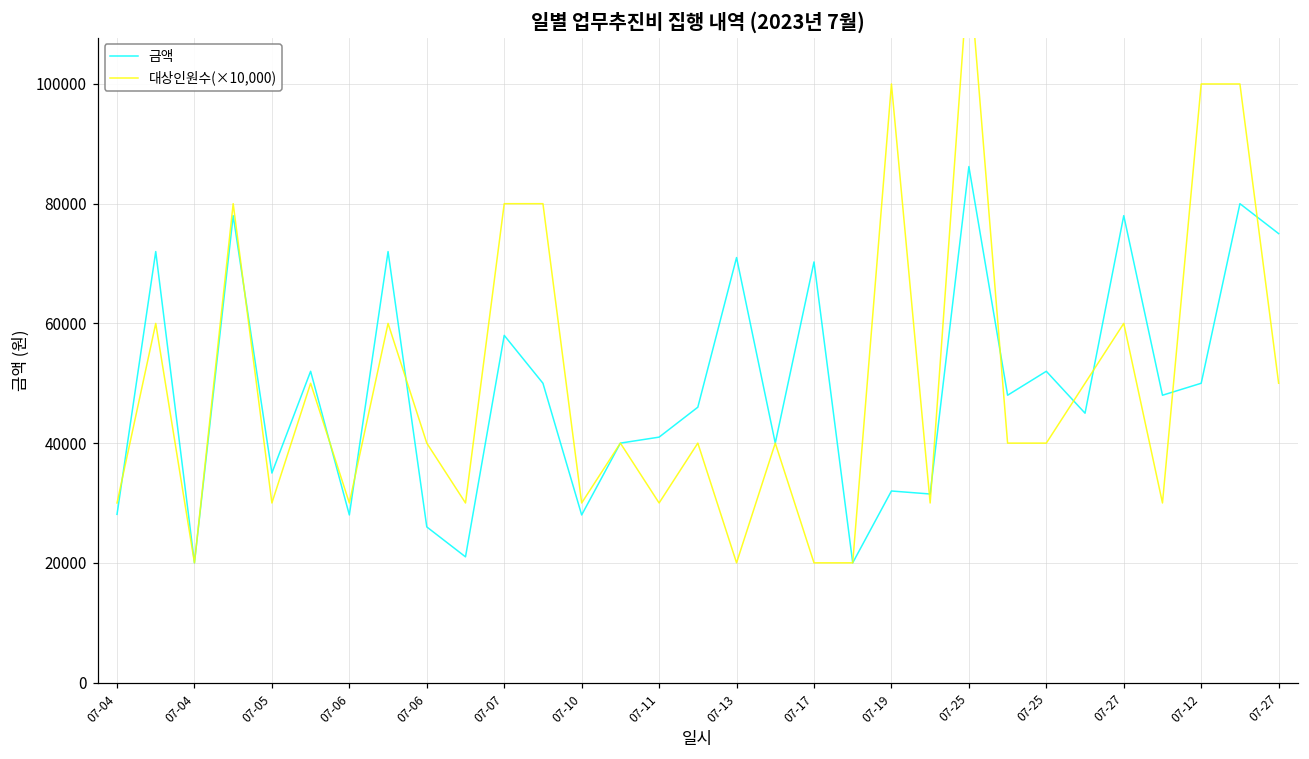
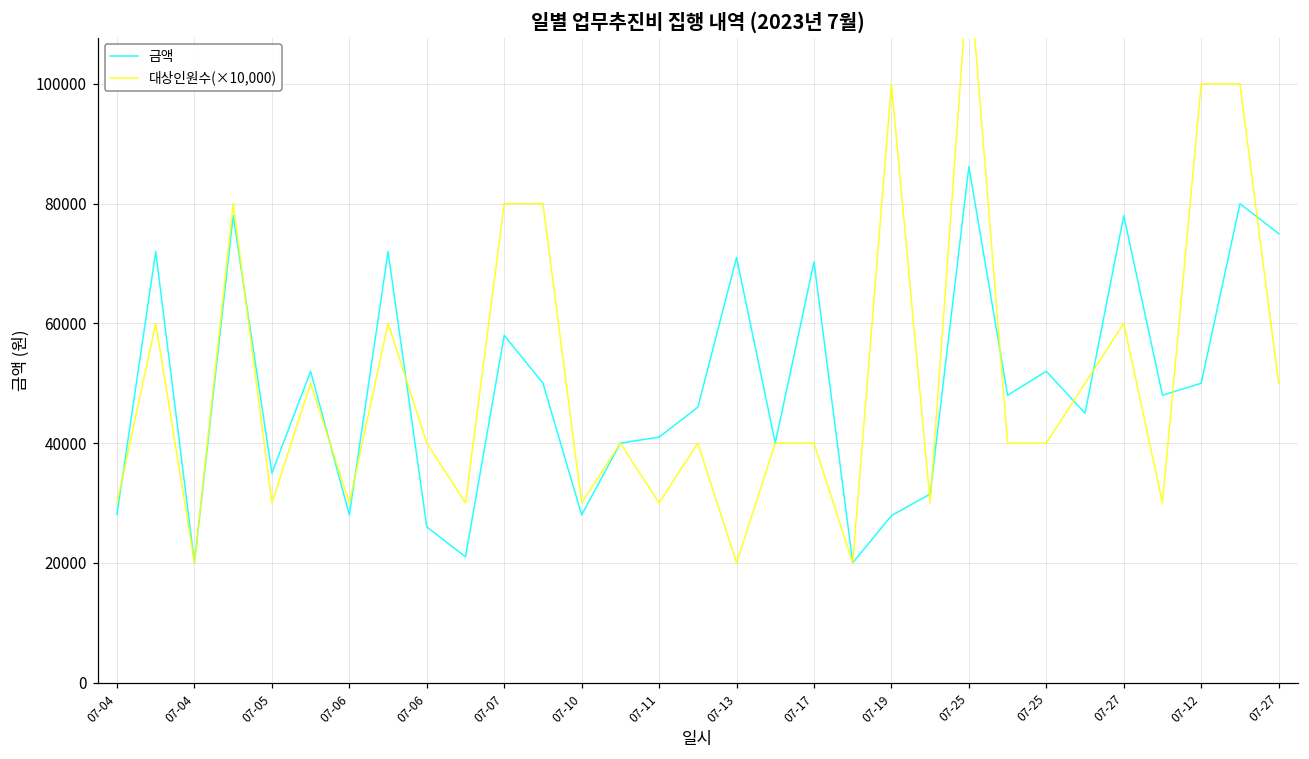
  {
    "금액": {
      "07-11": 41000,
      "07-17": 70000,
-     "07-19": 32000
+     "07-19": 28000
    },
    "대상인원수(×10,000)": {
      "07-11": 30000,
-     "07-17": 20000,
+     "07-17": 40000,
      "07-19": 100000
    }
  }
